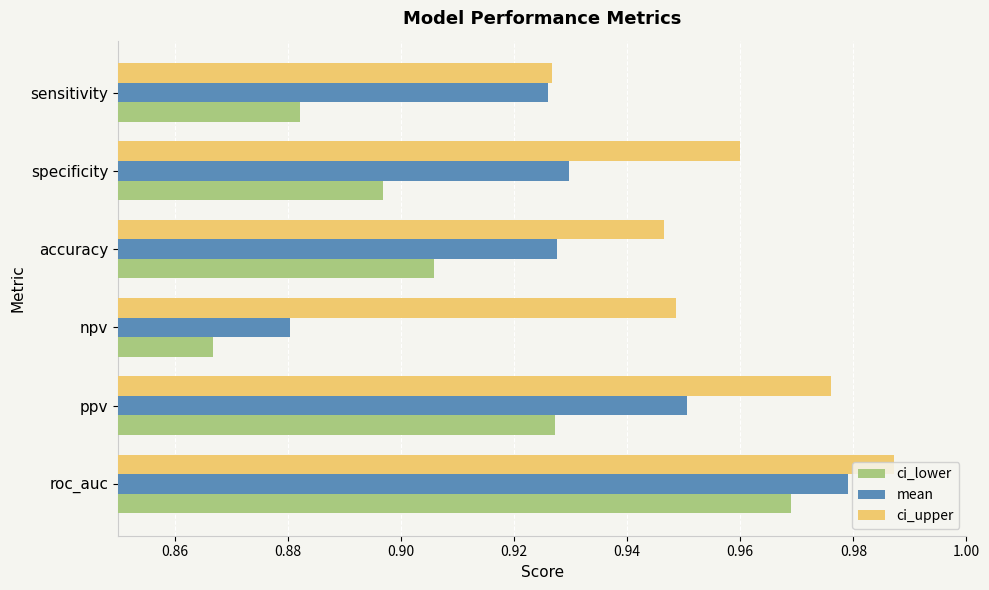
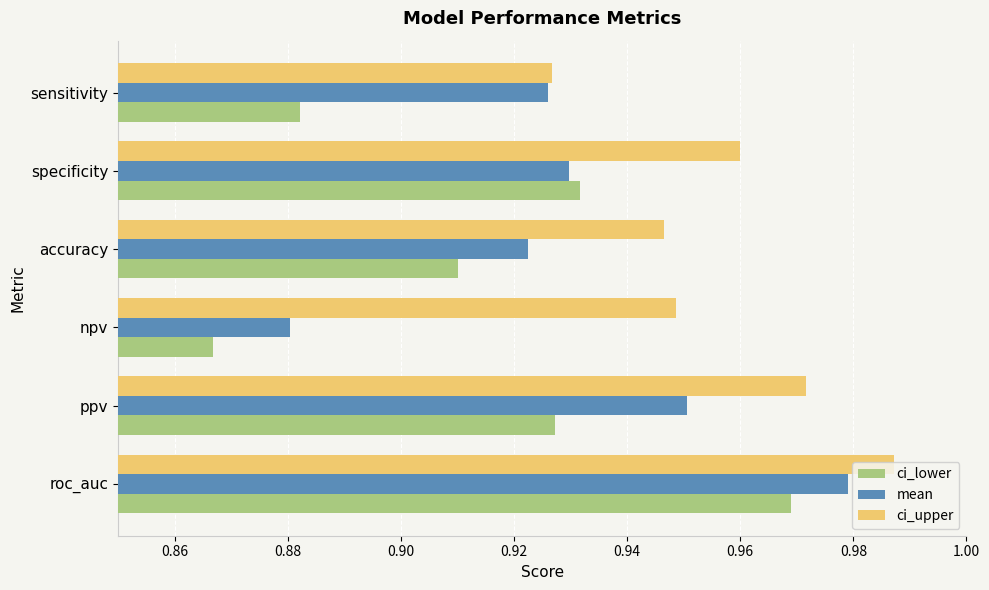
  {
    "ci_lower": {
      "sensitivity": 0.882,
-     "specificity": 0.897,
-     "accuracy": 0.906,
+     "specificity": 0.932,
+     "accuracy": 0.910,
      "npv": 0.867,
      "ppv": 0.927,
      "roc_auc": 0.969
    },
    "mean": {
      "sensitivity": 0.926,
      "specificity": 0.930,
-     "accuracy": 0.928,
+     "accuracy": 0.922,
      "npv": 0.880,
      "ppv": 0.951,
      "roc_auc": 0.979
    },
    "ci_upper": {
      "sensitivity": 0.927,
      "specificity": 0.960,
      "accuracy": 0.947,
      "npv": 0.949,
-     "ppv": 0.976
+     "ppv": 0.972
    }
  }
